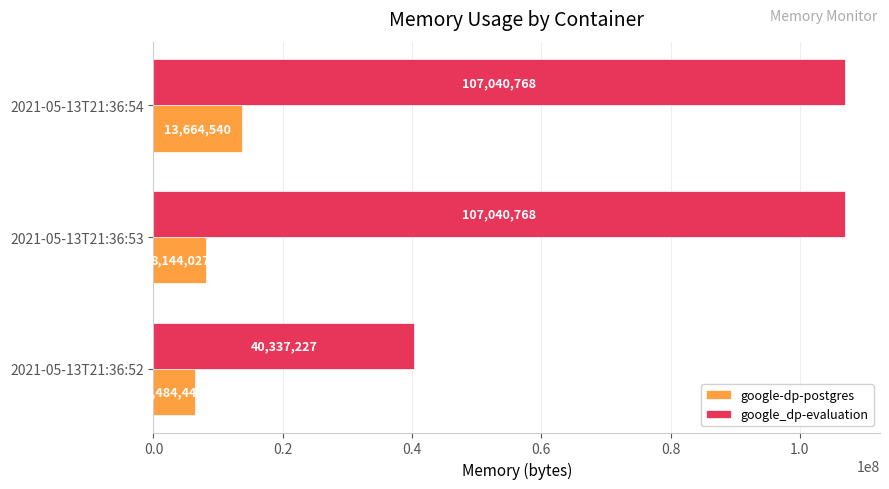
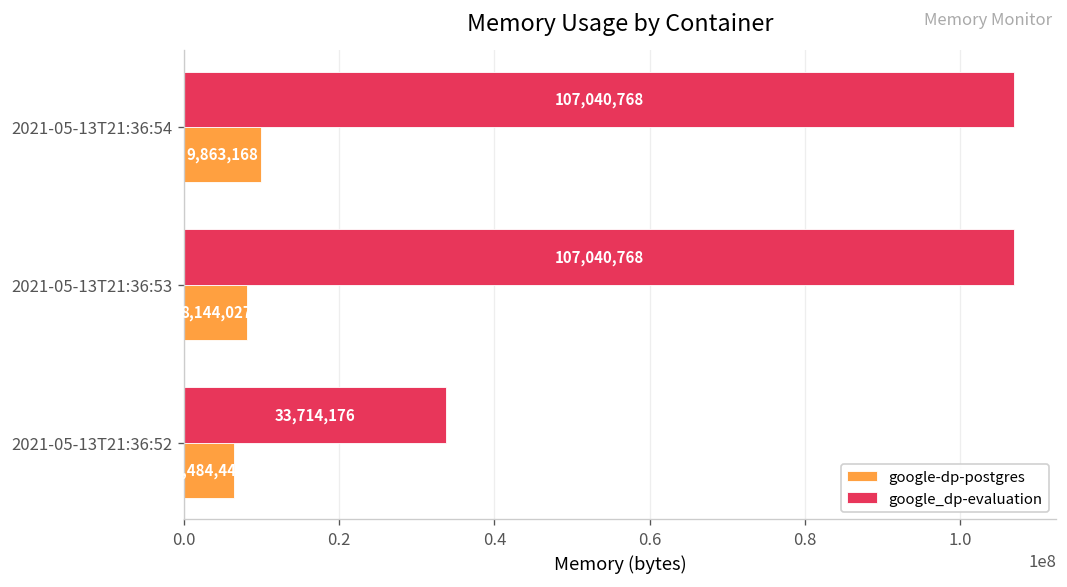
  {
    "google-dp-postgres": {
-     "2021-05-13T21:36:54": "13,664,540",
+     "2021-05-13T21:36:54": "9,863,168",
      "2021-05-13T21:36:53": "8,144,027",
      "2021-05-13T21:36:52": "6,484,444"
    },
    "google_dp-evaluation": {
      "2021-05-13T21:36:54": "107,040,768",
      "2021-05-13T21:36:53": "107,040,768",
-     "2021-05-13T21:36:52": "40,337,227"
+     "2021-05-13T21:36:52": "33,714,176"
    }
  }
